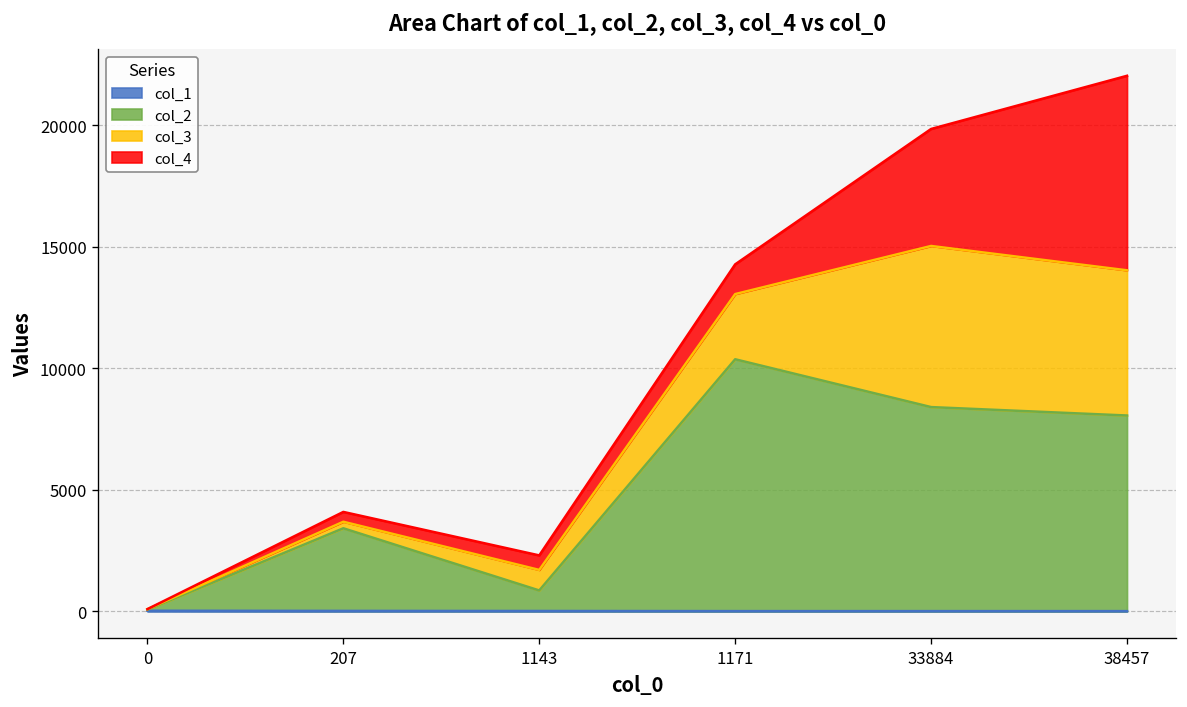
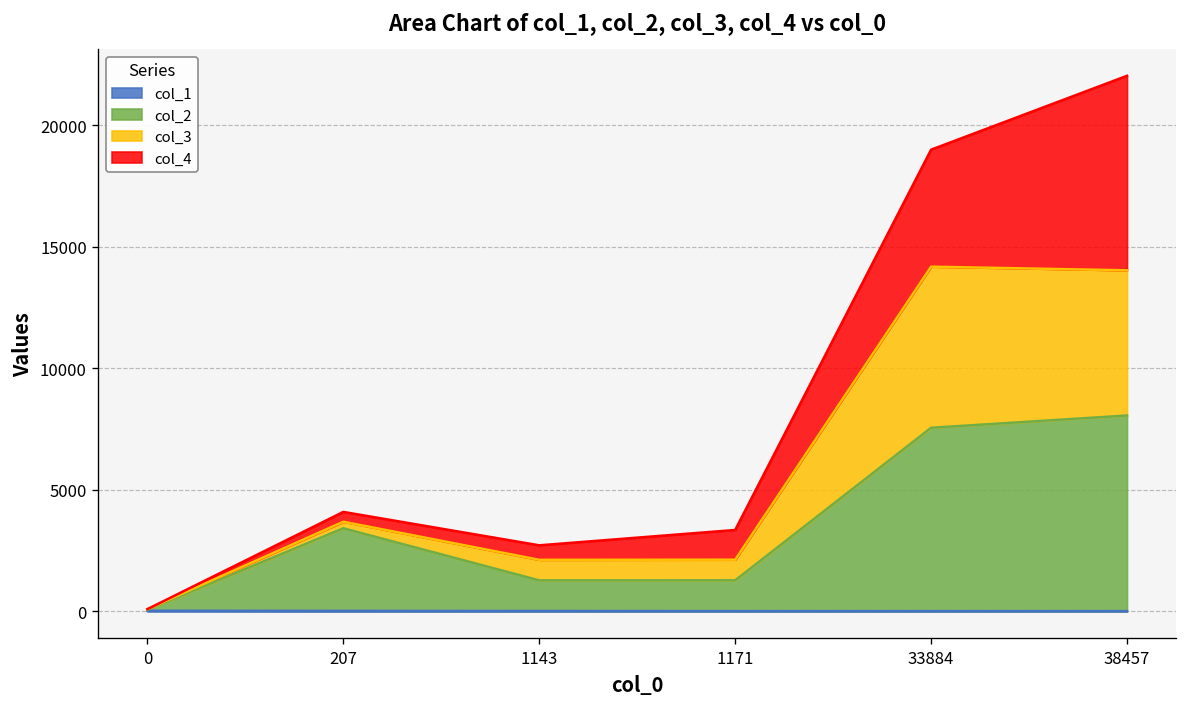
  {
    "col_1": {
      "207": 0,
      "1143": 0,
      "1171": 0,
      "33884": 0,
      "38457": 0
    },
    "col_2": {
      "207": 3400,
-     "1143": 800,
-     "1171": 10400,
-     "33884": 8400,
+     "1143": 1300,
+     "1171": 1300,
+     "33884": 7500,
      "38457": 8000
    },
    "col_3": {
      "207": 300,
      "1143": 800,
-     "1171": 2700,
+     "1171": 800,
      "33884": 6600,
      "38457": 6000
    },
    "col_4": {
      "207": 400,
      "1143": 600,
      "1171": 1200,
      "33884": 4800,
      "38457": 8000
    }
  }
